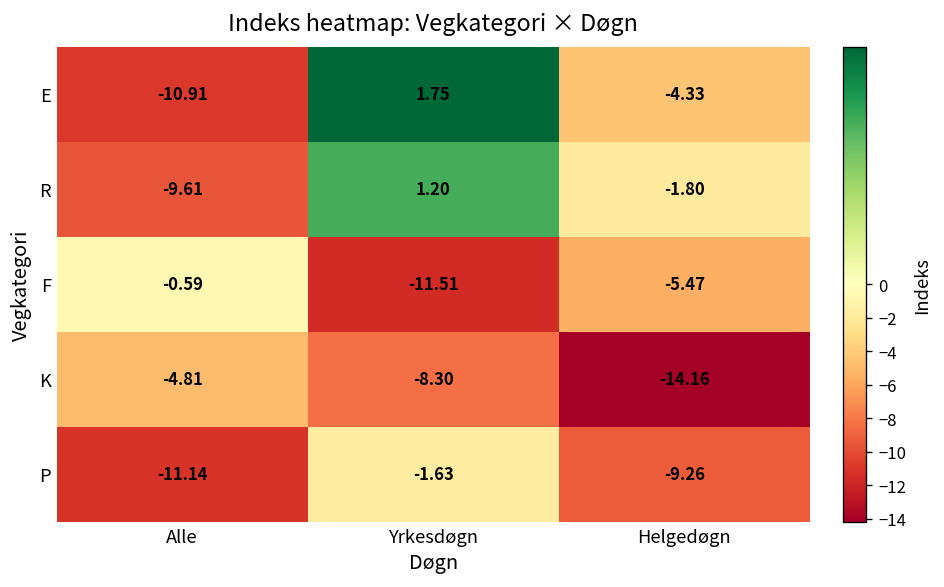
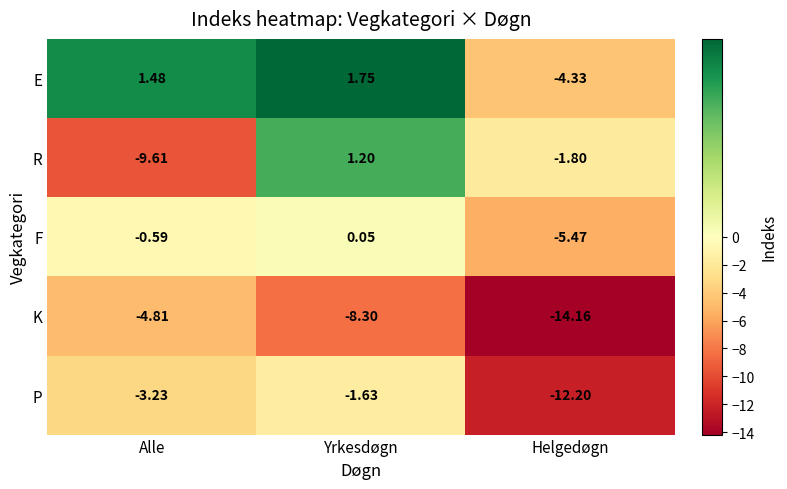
  {
    "E": {
-     "Alle": -10.91,
+     "Alle": 1.48,
      "Yrkesdøgn": 1.75,
      "Helgedøgn": -4.33
    },
    "R": {
      "Alle": -9.61,
      "Yrkesdøgn": 1.20,
      "Helgedøgn": -1.80
    },
    "F": {
      "Alle": -0.59,
-     "Yrkesdøgn": -11.51,
+     "Yrkesdøgn": 0.05,
      "Helgedøgn": -5.47
    },
    "K": {
      "Alle": -4.81,
      "Yrkesdøgn": -8.30,
      "Helgedøgn": -14.16
    },
    "P": {
-     "Alle": -11.14,
+     "Alle": -3.23,
      "Yrkesdøgn": -1.63,
-     "Helgedøgn": -9.26
+     "Helgedøgn": -12.20
    }
  }
